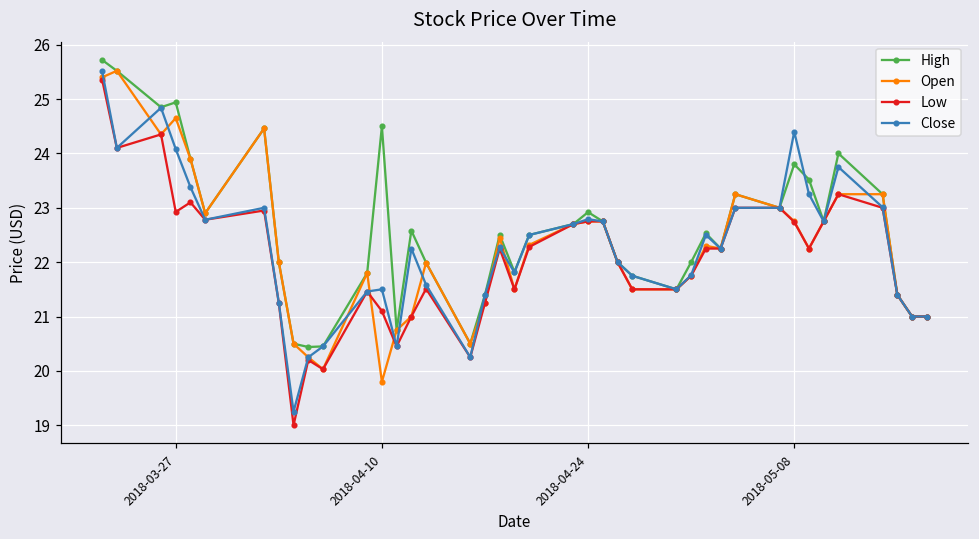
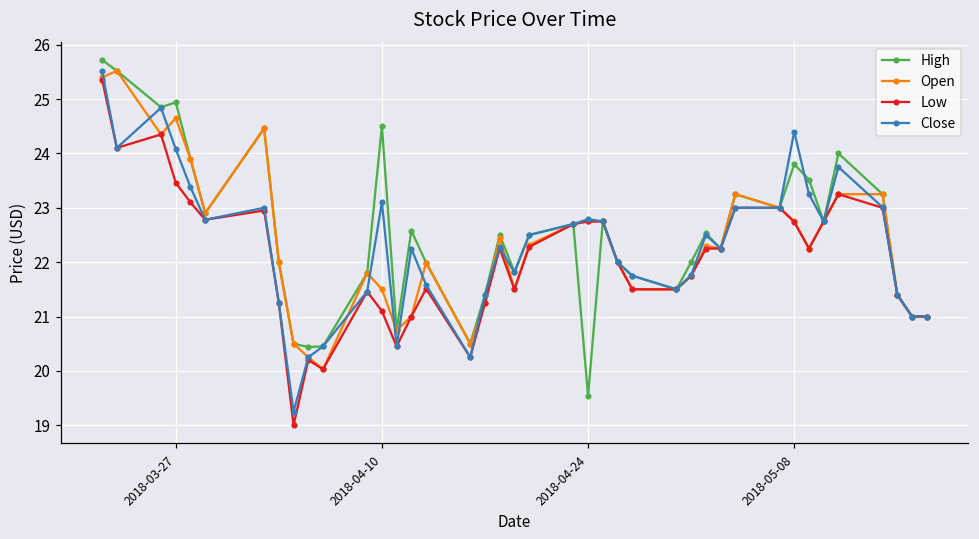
  {
    "High": {
      "2018-03-27": 24.9,
      "2018-04-10": 24.5,
-     "2018-04-24": 22.9,
+     "2018-04-24": 19.5,
      "2018-05-08": 23.8
    },
    "Open": {
      "2018-03-27": 24.7,
-     "2018-04-10": 19.8
+     "2018-04-10": 21.5
    },
    "Low": {
-     "2018-03-27": 22.9,
+     "2018-03-27": 23.5,
      "2018-04-10": 21.1
    },
    "Close": {
      "2018-03-27": 24.1,
-     "2018-04-10": 21.5,
+     "2018-04-10": 23.1,
      "2018-05-08": 24.4
    }
  }
